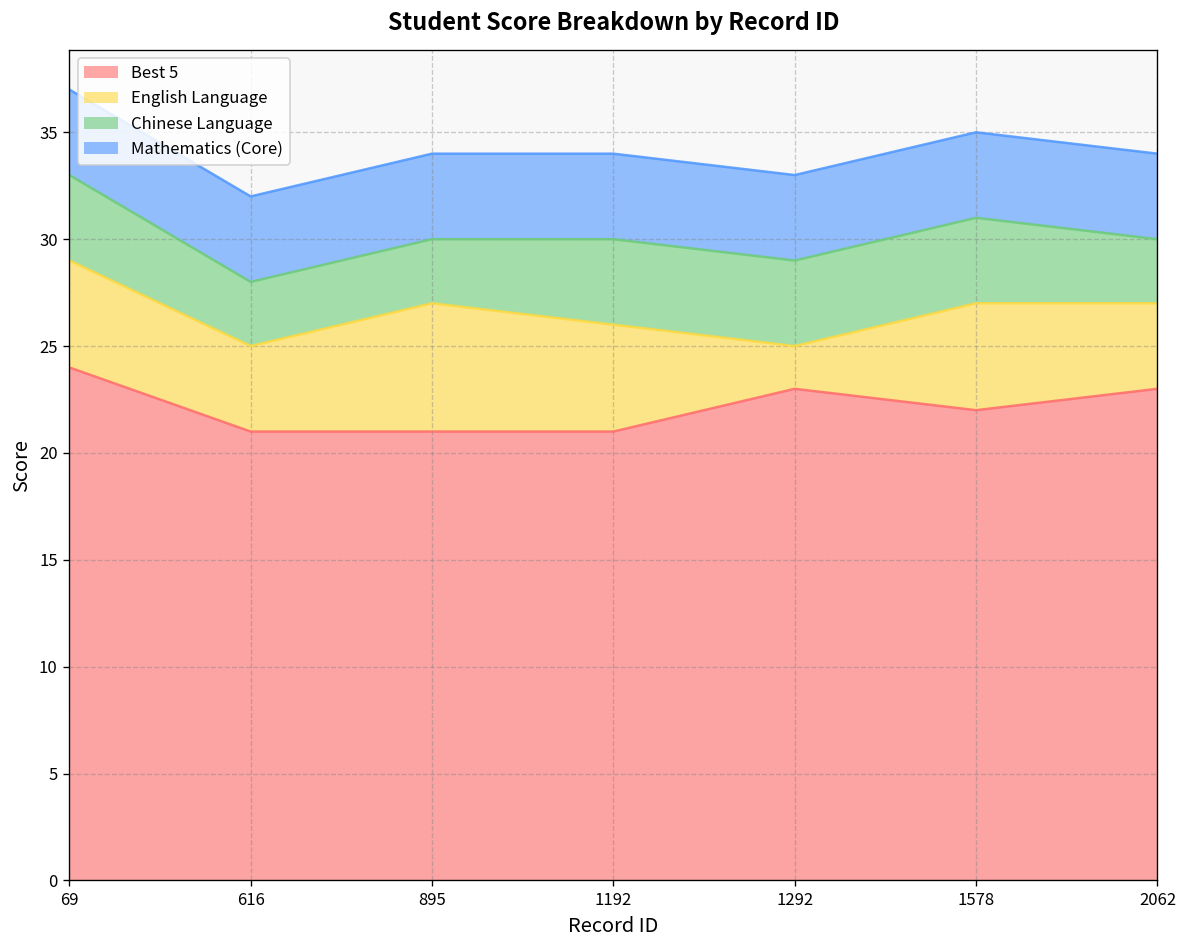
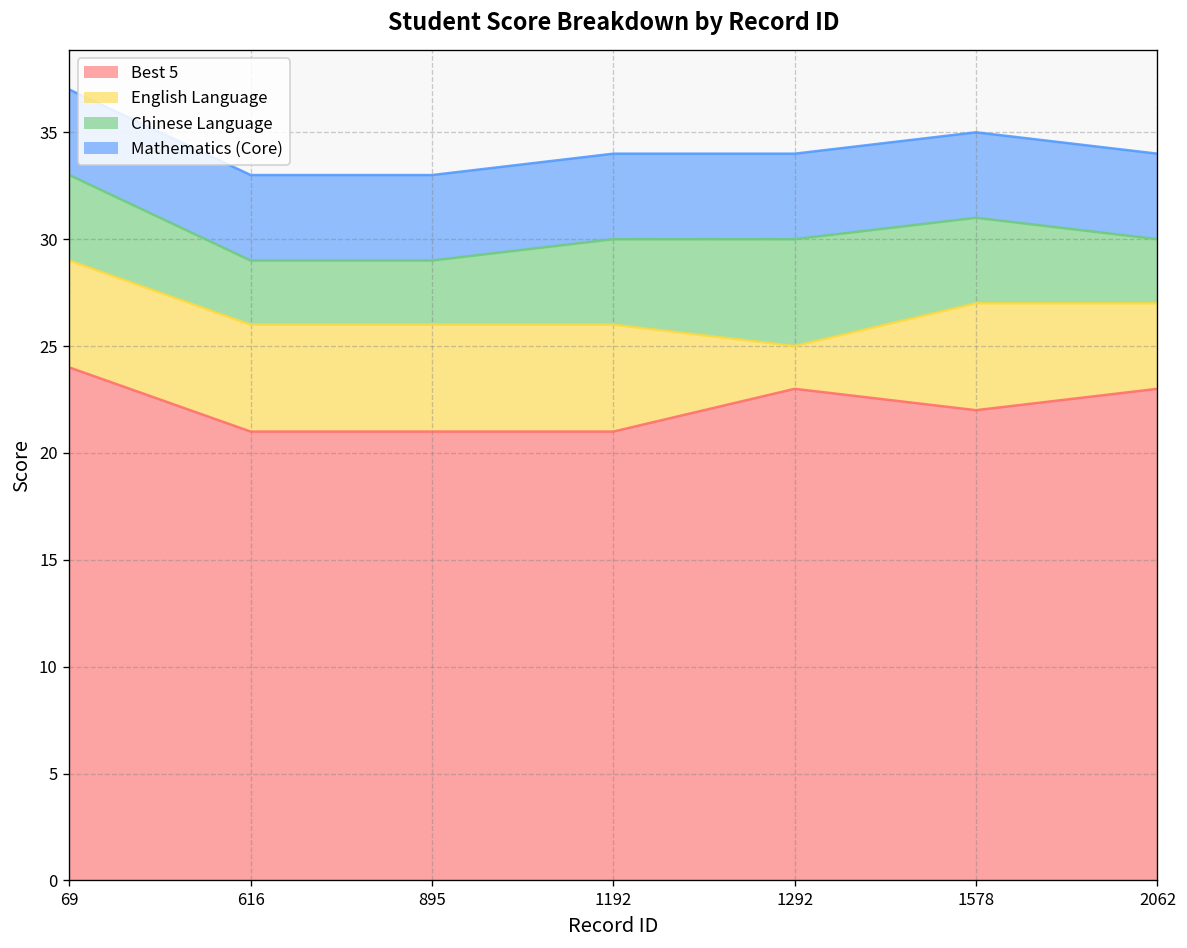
  {
    "Best 5": {
      "69": 24,
      "616": 21,
      "895": 21,
      "1192": 21,
      "1292": 23,
      "1578": 22,
      "2062": 23
    },
    "English Language": {
      "69": 5,
-     "616": 4,
-     "895": 6,
+     "616": 5,
+     "895": 5,
      "1192": 5,
      "1292": 2,
      "1578": 5,
      "2062": 4
    },
    "Chinese Language": {
      "69": 4,
      "616": 3,
      "895": 3,
      "1192": 4,
-     "1292": 4,
+     "1292": 5,
      "1578": 4,
      "2062": 3
    },
    "Mathematics (Core)": {
      "69": 4,
      "616": 4,
      "895": 4,
      "1192": 4,
      "1292": 4,
      "1578": 4,
      "2062": 4
    }
  }
